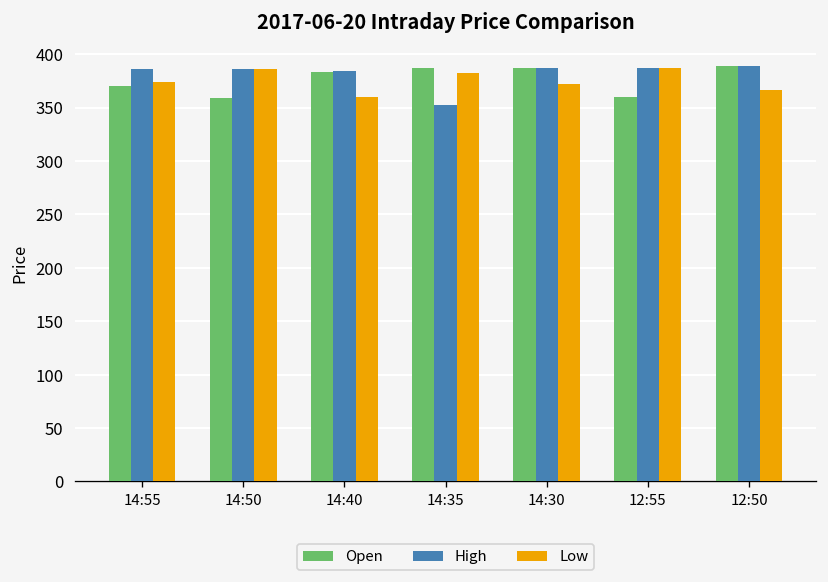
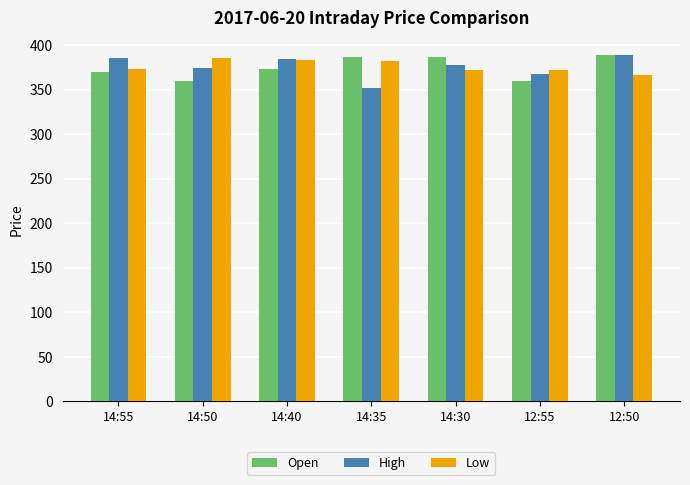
  {
    "Open": {
      "14:55": 370,
      "14:50": 360,
-     "14:40": 380,
+     "14:40": 370,
      "14:35": 390,
      "14:30": 390,
      "12:55": 360,
      "12:50": 390
    },
    "High": {
      "14:55": 390,
-     "14:50": 390,
+     "14:50": 370,
      "14:40": 380,
      "14:35": 350,
-     "14:30": 390,
-     "12:55": 390,
+     "14:30": 380,
+     "12:55": 370,
      "12:50": 390
    },
    "Low": {
      "14:55": 370,
      "14:50": 390,
-     "14:40": 360,
+     "14:40": 380,
      "14:35": 380,
      "14:30": 370,
-     "12:55": 390,
+     "12:55": 370,
      "12:50": 370
    }
  }
